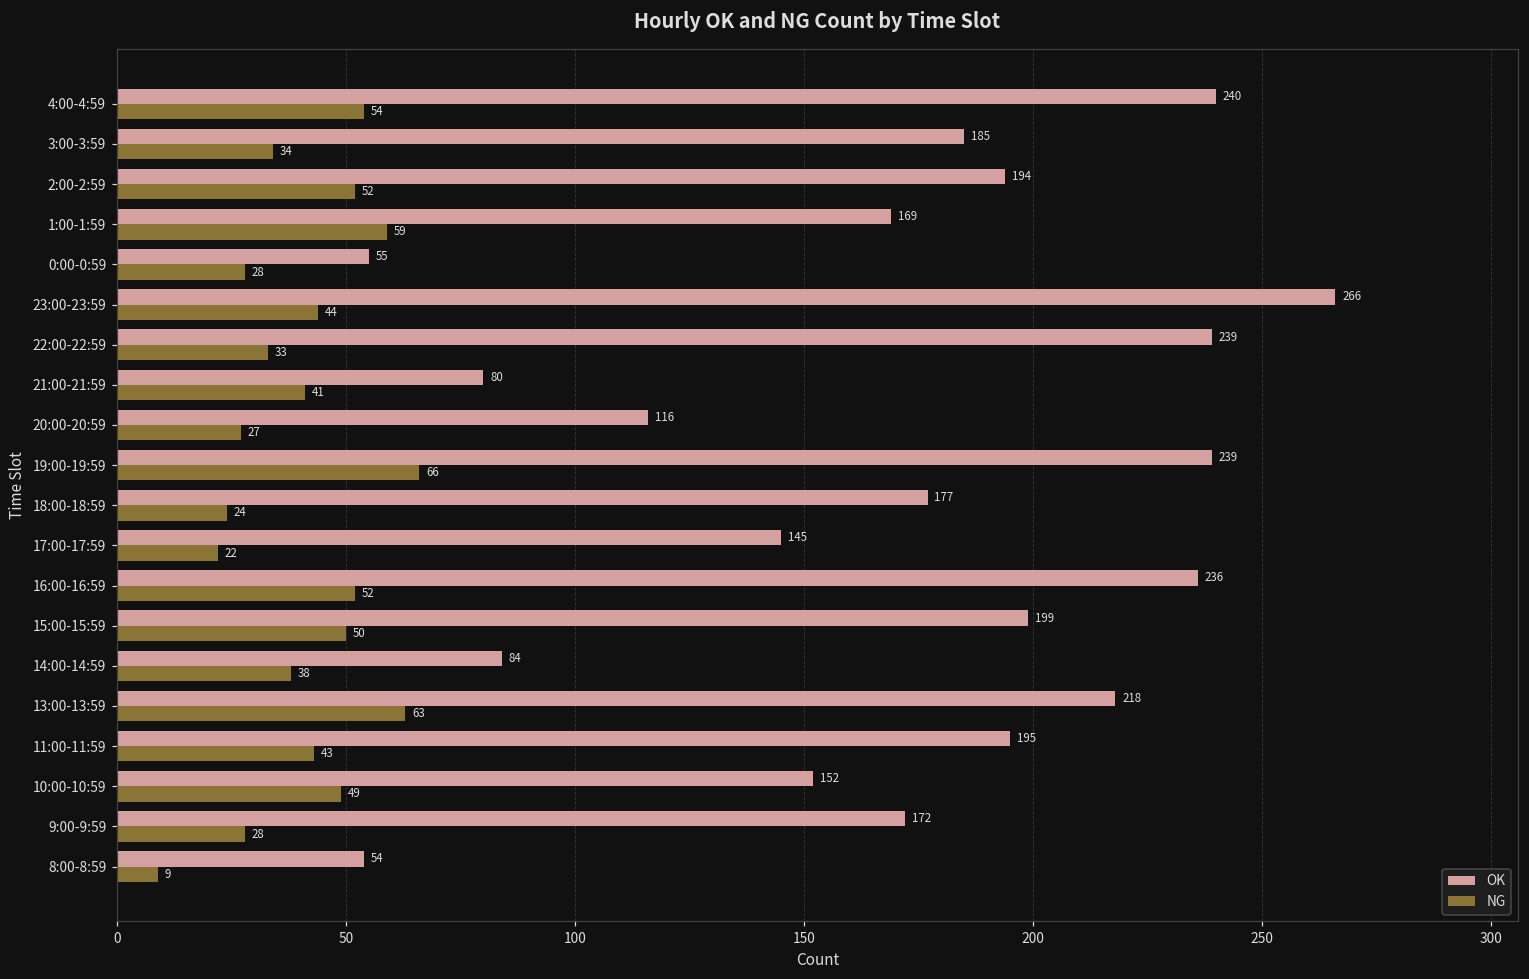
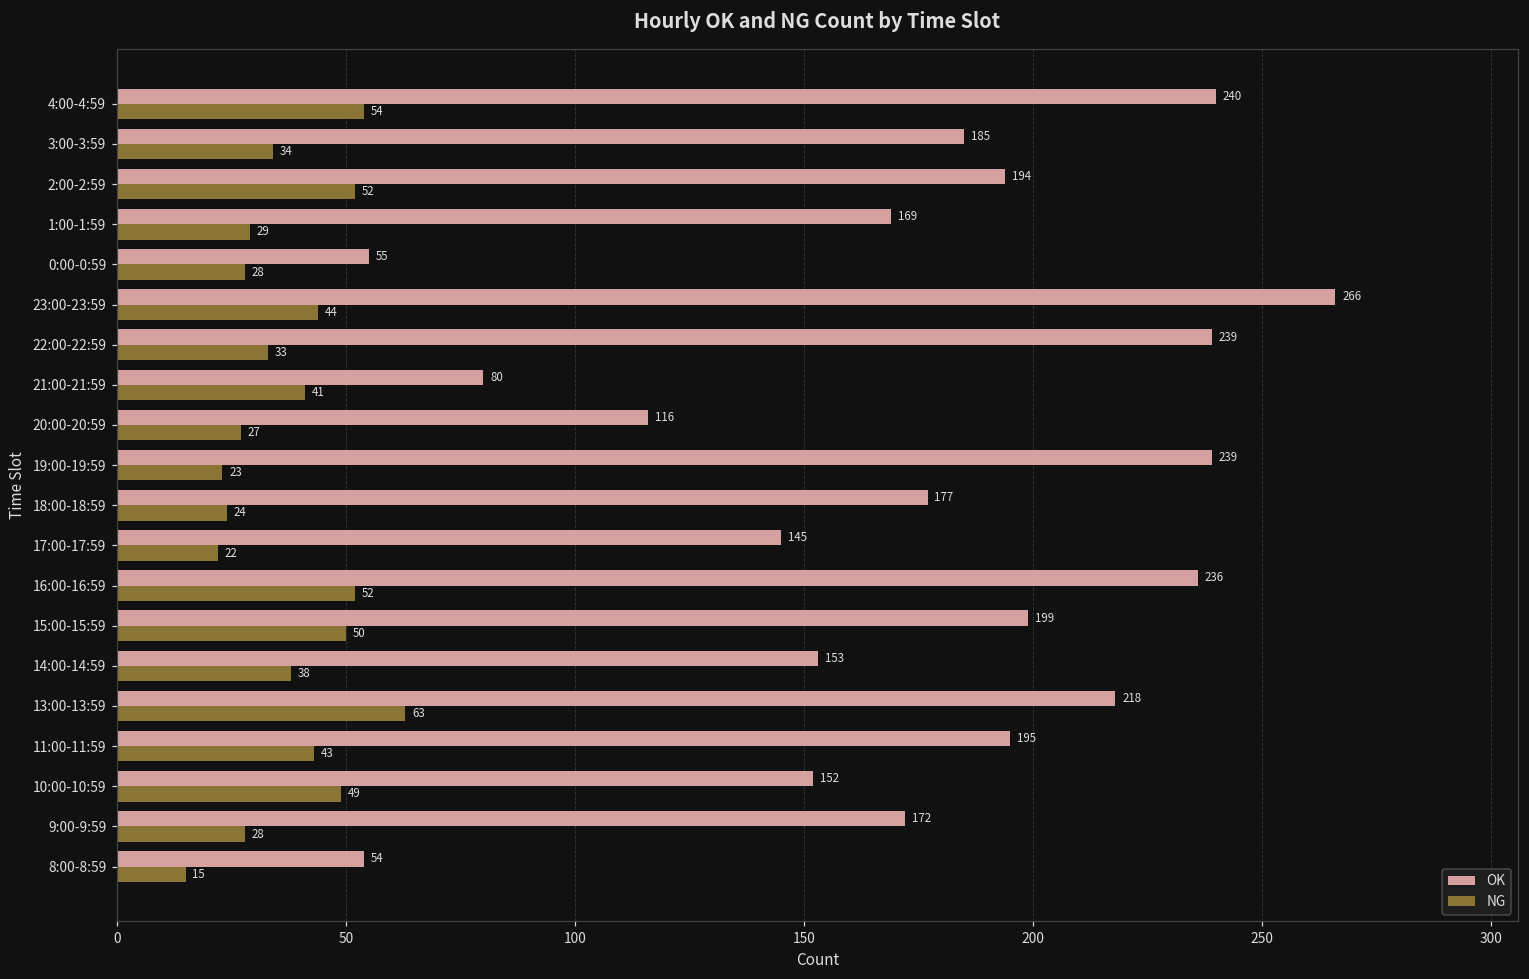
  {
    "OK": {
      "4:00-4:59": 240,
      "3:00-3:59": 185,
      "2:00-2:59": 194,
      "1:00-1:59": 169,
      "0:00-0:59": 55,
      "23:00-23:59": 266,
      "22:00-22:59": 239,
      "21:00-21:59": 80,
      "20:00-20:59": 116,
      "19:00-19:59": 239,
      "18:00-18:59": 177,
      "17:00-17:59": 145,
      "16:00-16:59": 236,
      "15:00-15:59": 199,
-     "14:00-14:59": 84,
+     "14:00-14:59": 153,
      "13:00-13:59": 218,
      "11:00-11:59": 195,
      "10:00-10:59": 152,
      "9:00-9:59": 172,
      "8:00-8:59": 54
    },
    "NG": {
      "4:00-4:59": 54,
      "3:00-3:59": 34,
      "2:00-2:59": 52,
-     "1:00-1:59": 59,
+     "1:00-1:59": 29,
      "0:00-0:59": 28,
      "23:00-23:59": 44,
      "22:00-22:59": 33,
      "21:00-21:59": 41,
      "20:00-20:59": 27,
-     "19:00-19:59": 66,
+     "19:00-19:59": 23,
      "18:00-18:59": 24,
      "17:00-17:59": 22,
      "16:00-16:59": 52,
      "15:00-15:59": 50,
      "14:00-14:59": 38,
      "13:00-13:59": 63,
      "11:00-11:59": 43,
      "10:00-10:59": 49,
      "9:00-9:59": 28,
-     "8:00-8:59": 9
+     "8:00-8:59": 15
    }
  }
